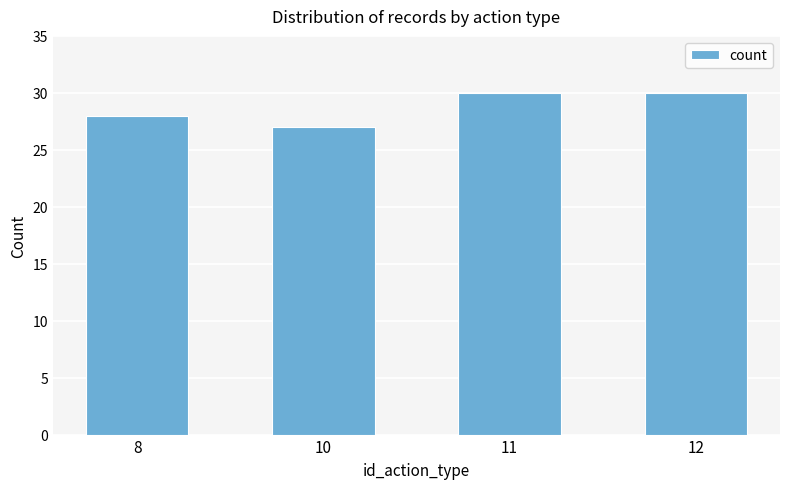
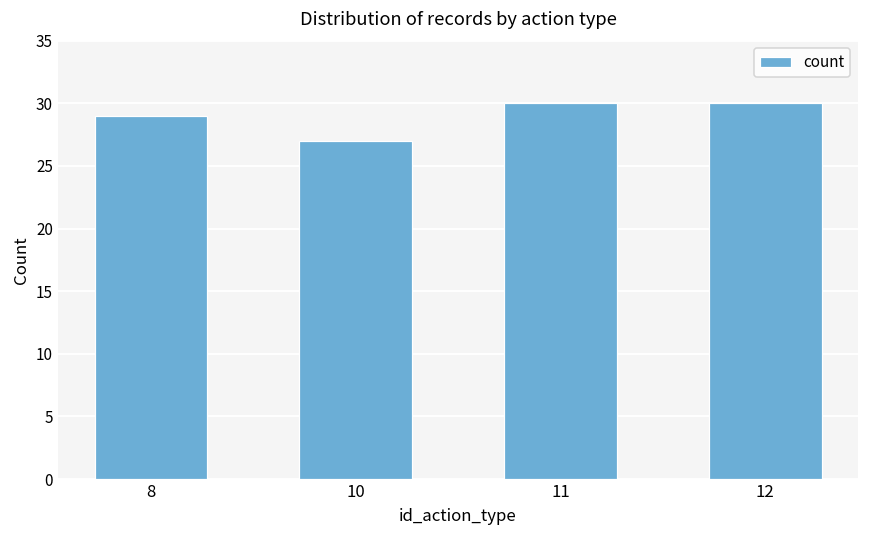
  {
-   "8": 28,
+   "8": 29,
    "10": 27,
    "11": 30,
    "12": 30
  }
